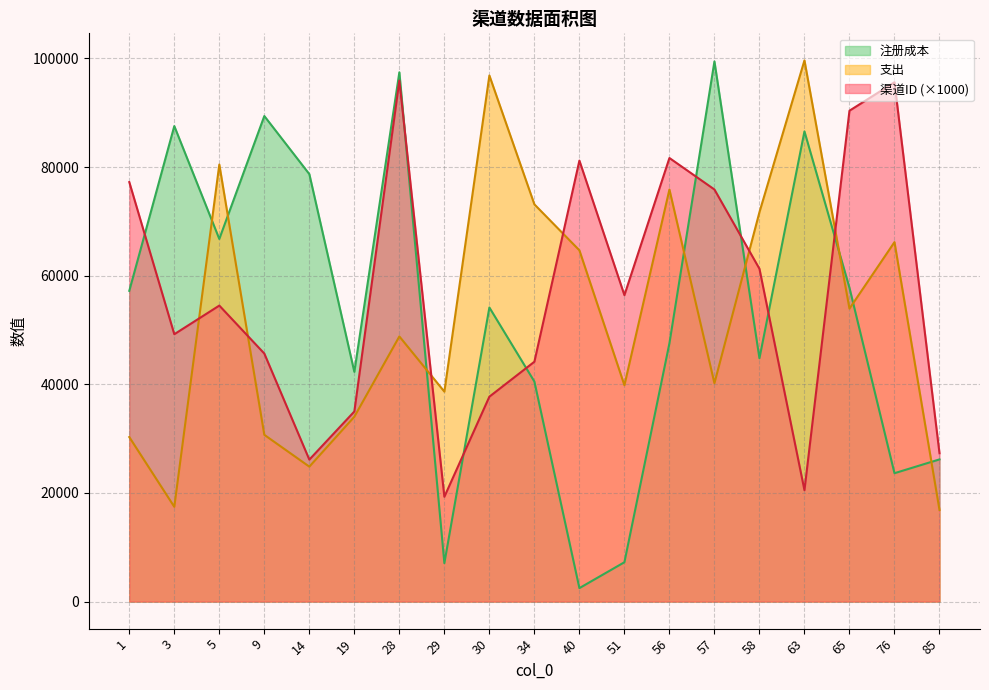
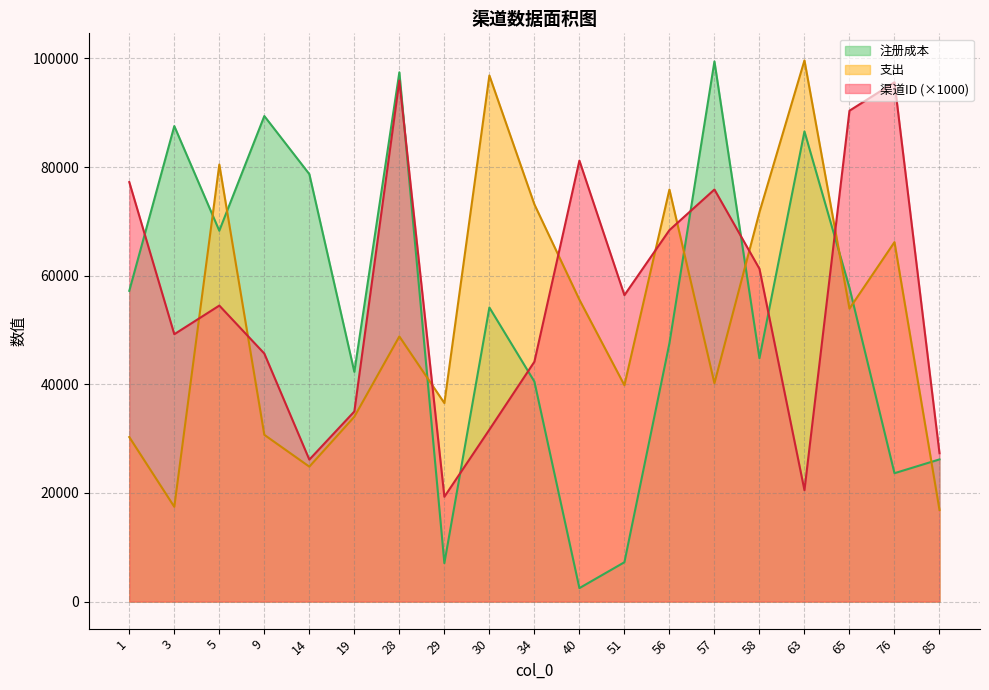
  {
    "注册成本": {
      "1": 57000,
      "3": 88000,
-     "5": 67000,
+     "5": 68000,
      "9": 89000,
      "14": 79000,
      "19": 42000,
      "28": 97000,
      "29": 7000,
      "30": 54000,
      "34": 41000,
      "40": 2000,
      "51": 7000,
      "56": 48000,
      "57": 99000,
      "58": 45000,
      "63": 87000,
      "65": 58000,
      "76": 24000,
      "85": 26000
    },
    "支出": {
      "1": 30000,
      "3": 17000,
      "5": 80000,
      "9": 31000,
      "14": 25000,
      "19": 34000,
      "28": 49000,
-     "29": 39000,
+     "29": 37000,
      "30": 97000,
      "34": 73000,
-     "40": 65000,
+     "40": 56000,
      "51": 40000,
      "56": 76000,
      "57": 40000,
      "58": 72000,
      "63": 100000,
      "65": 54000,
      "76": 66000,
      "85": 17000
    },
    "渠道ID (×1000)": {
      "1": 77000,
      "3": 49000,
      "5": 54000,
      "9": 46000,
      "14": 26000,
      "19": 35000,
      "28": 96000,
      "29": 19000,
-     "30": 38000,
+     "30": 32000,
      "34": 44000,
      "40": 81000,
      "51": 56000,
-     "56": 82000,
+     "56": 68000,
      "57": 76000,
      "58": 61000,
      "63": 21000,
      "65": 90000,
      "85": 27000
    }
  }
